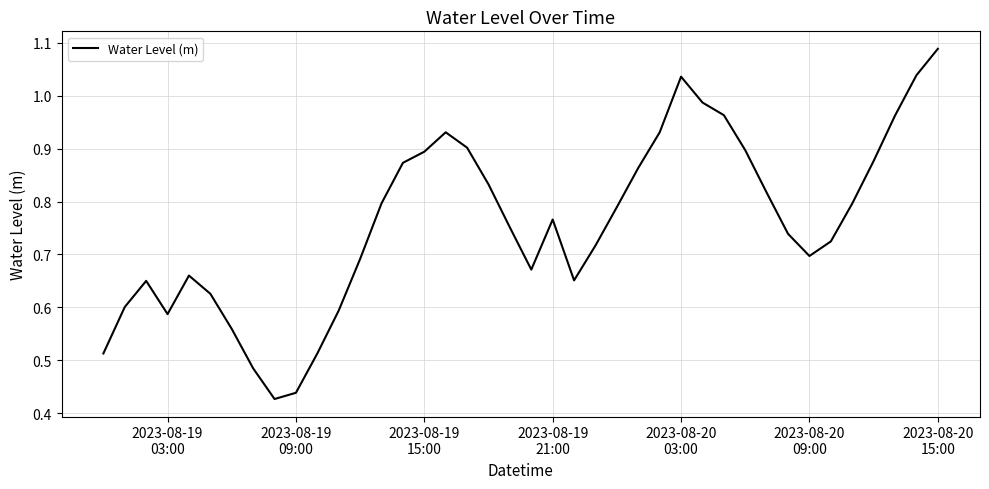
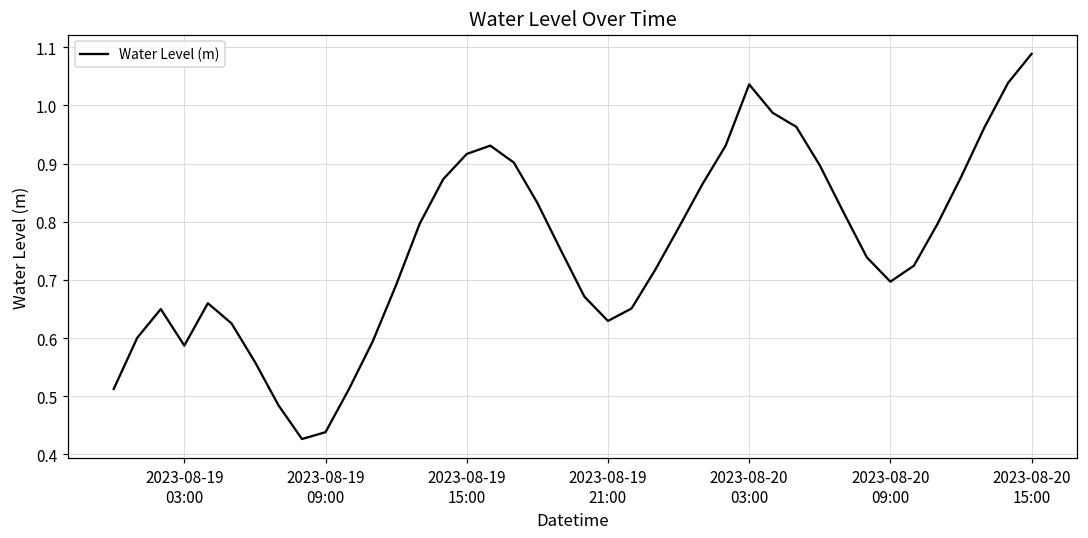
  {
    "2023-08-19 03:00": 0.59,
    "2023-08-19 09:00": 0.44,
-   "2023-08-19 15:00": 0.89,
-   "2023-08-19 21:00": 0.77,
+   "2023-08-19 15:00": 0.92,
+   "2023-08-19 21:00": 0.63,
    "2023-08-20 03:00": 1.04,
    "2023-08-20 09:00": 0.70,
    "2023-08-20 15:00": 1.09
  }
